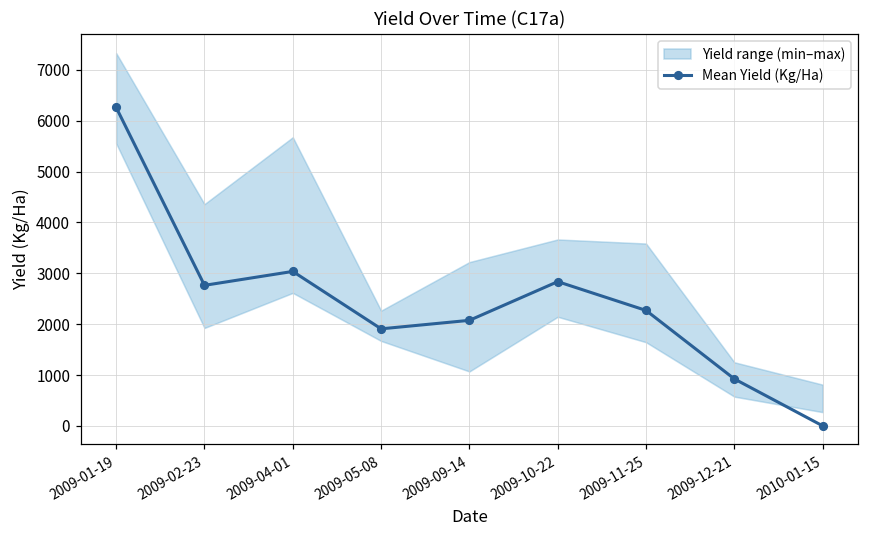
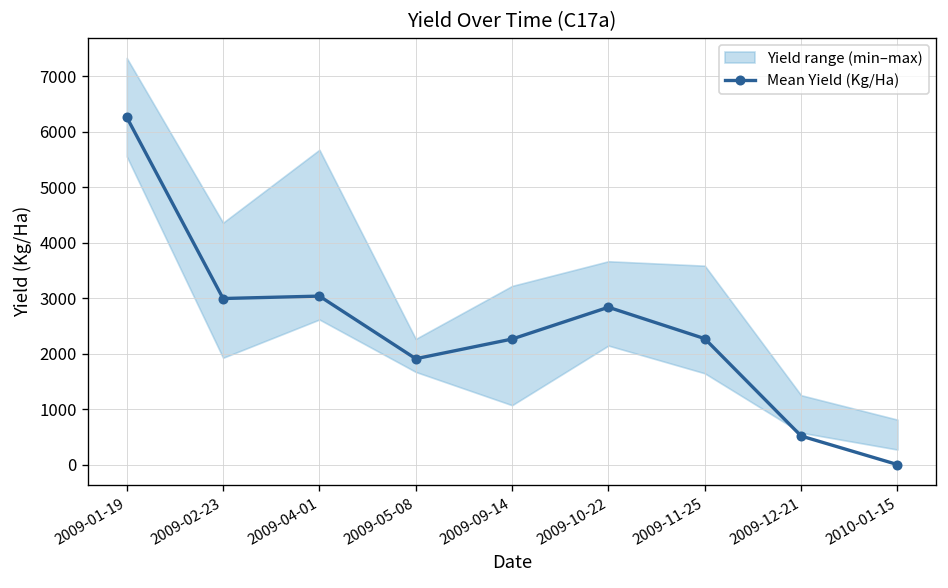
  {
    "Mean Yield (Kg/Ha)": {
      "2009-01-19": 6300,
-     "2009-02-23": 2800,
+     "2009-02-23": 3000,
      "2009-04-01": 3000,
      "2009-05-08": 1900,
-     "2009-09-14": 2100,
+     "2009-09-14": 2300,
      "2009-10-22": 2800,
      "2009-11-25": 2300,
-     "2009-12-21": 900,
+     "2009-12-21": 500,
      "2010-01-15": 0
    }
  }
